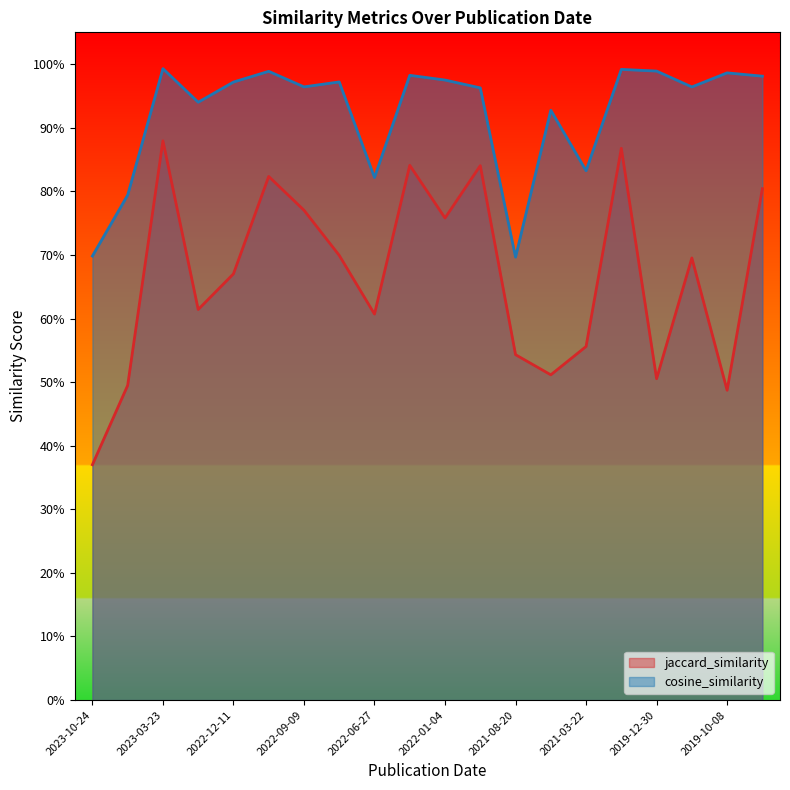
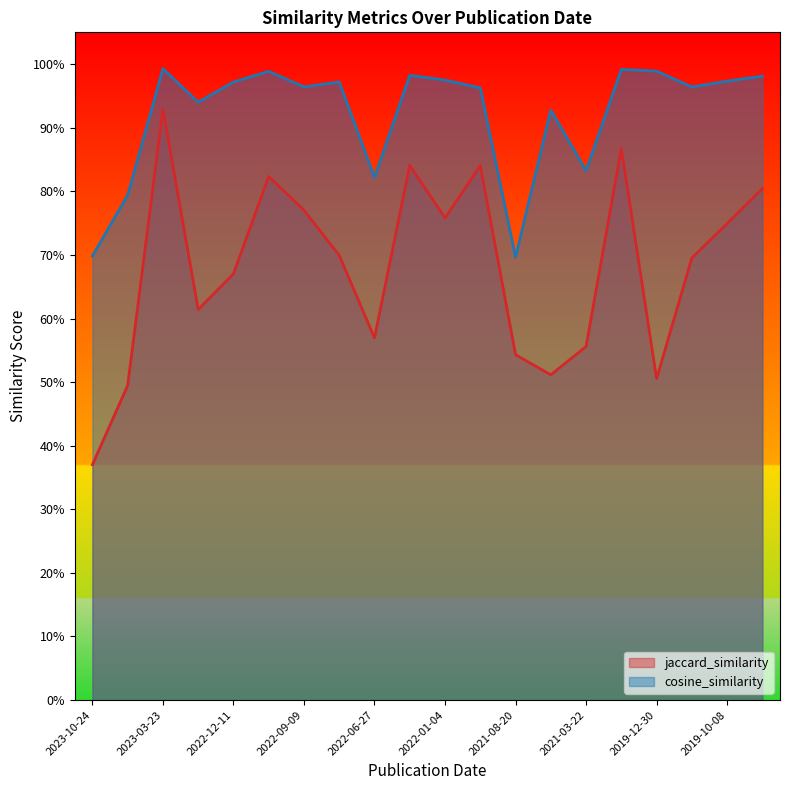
  {
    "jaccard_similarity": {
      "2023-10-24": "37%",
-     "2023-03-23": "88%",
+     "2023-03-23": "93%",
      "2022-12-11": "67%",
      "2022-09-09": "77%",
-     "2022-06-27": "61%",
+     "2022-06-27": "57%",
      "2021-08-20": "54%",
      "2021-03-22": "56%",
      "2019-12-30": "51%",
-     "2019-10-08": "49%"
+     "2019-10-08": "75%"
    },
    "cosine_similarity": {
      "2023-10-24": "70%",
      "2023-03-23": "99%",
      "2022-12-11": "97%",
      "2022-09-09": "96%",
      "2022-06-27": "82%",
      "2021-08-20": "70%",
      "2021-03-22": "83%",
      "2019-12-30": "99%",
-     "2019-10-08": "99%"
+     "2019-10-08": "97%"
    }
  }
